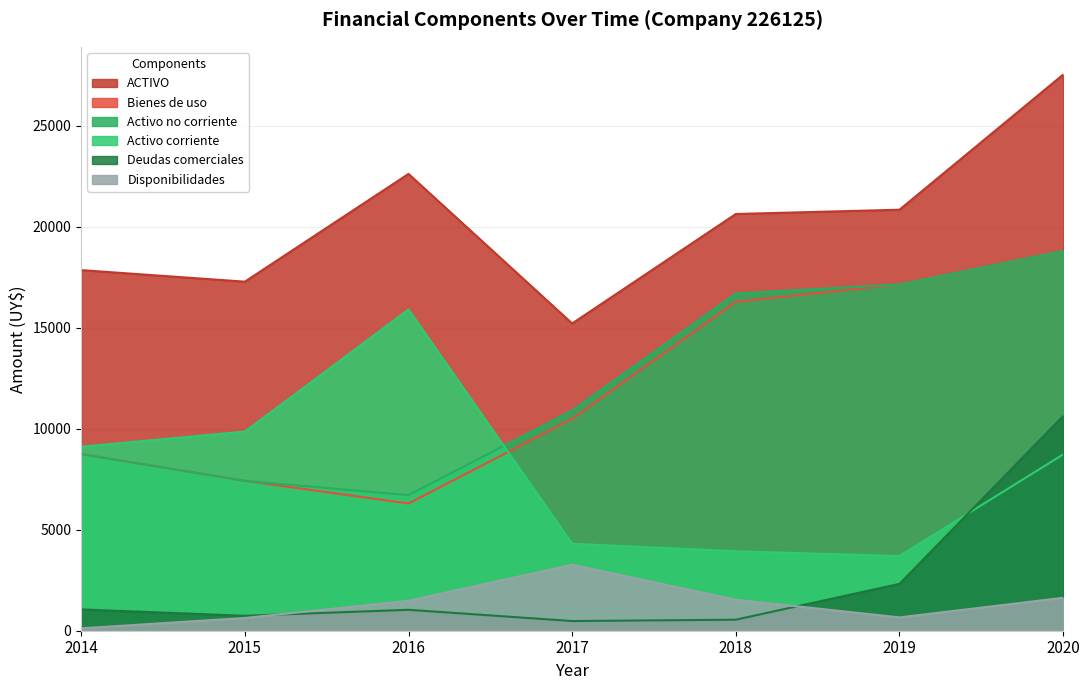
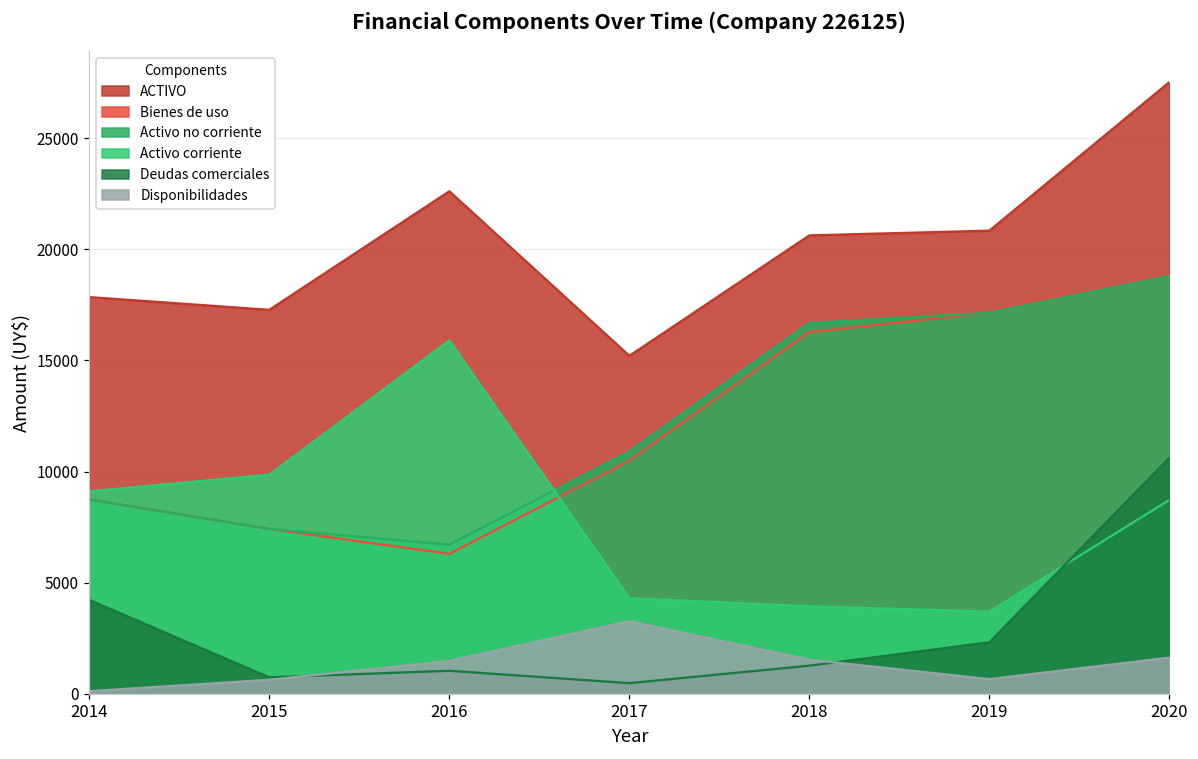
  {
    "Deudas comerciales": {
-     "2014": 1100,
+     "2014": 4200,
      "2016": 1000,
      "2017": 500,
-     "2018": 500,
+     "2018": 1300,
      "2019": 2300,
      "2020": 10600
    },
    "Disponibilidades": {
      "2014": 100,
      "2016": 1500,
      "2017": 3300,
      "2018": 1500,
      "2019": 700,
      "2020": 1600
    }
  }
